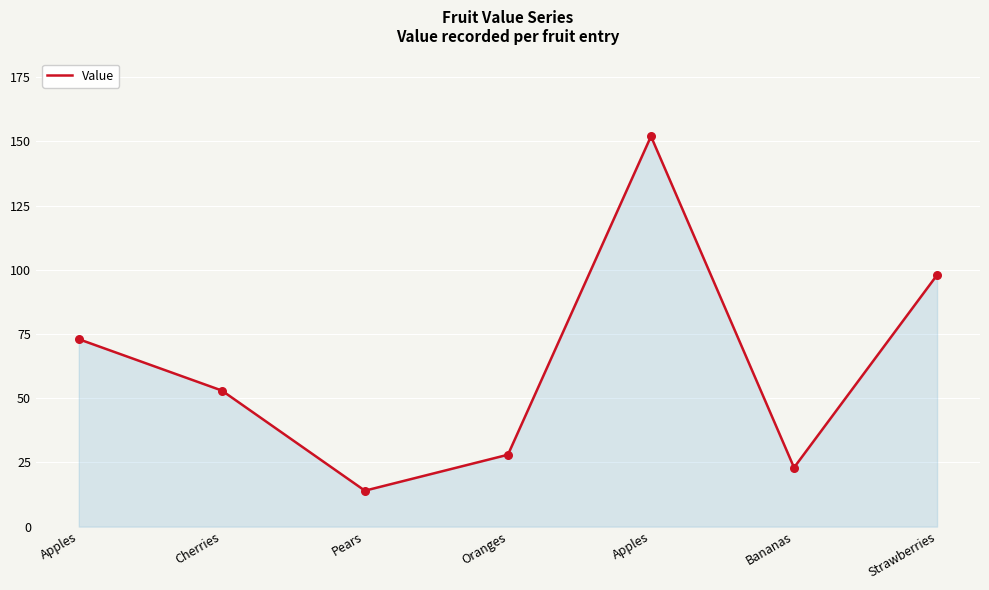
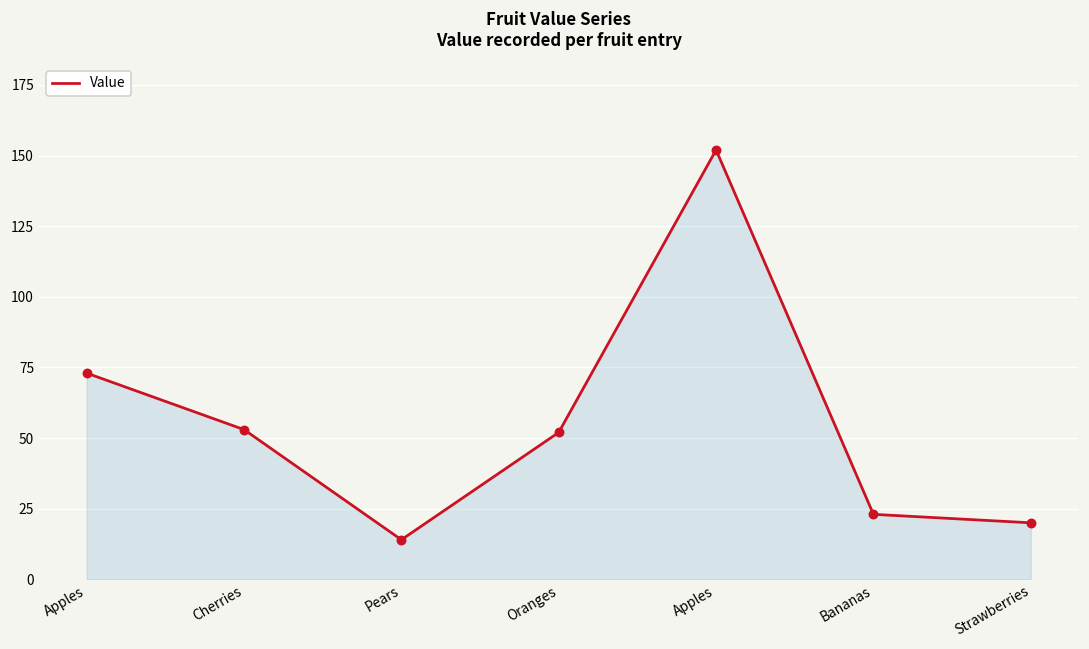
  {
    "Cherries": 53,
    "Pears": 14,
-   "Oranges": 28,
+   "Oranges": 52,
    "Bananas": 23,
-   "Strawberries": 98
+   "Strawberries": 20
  }
